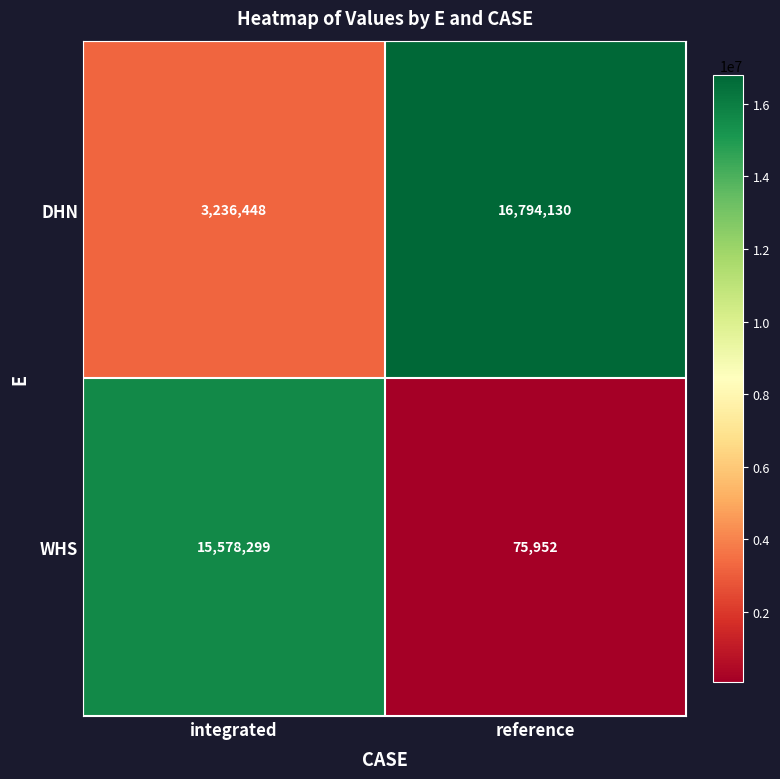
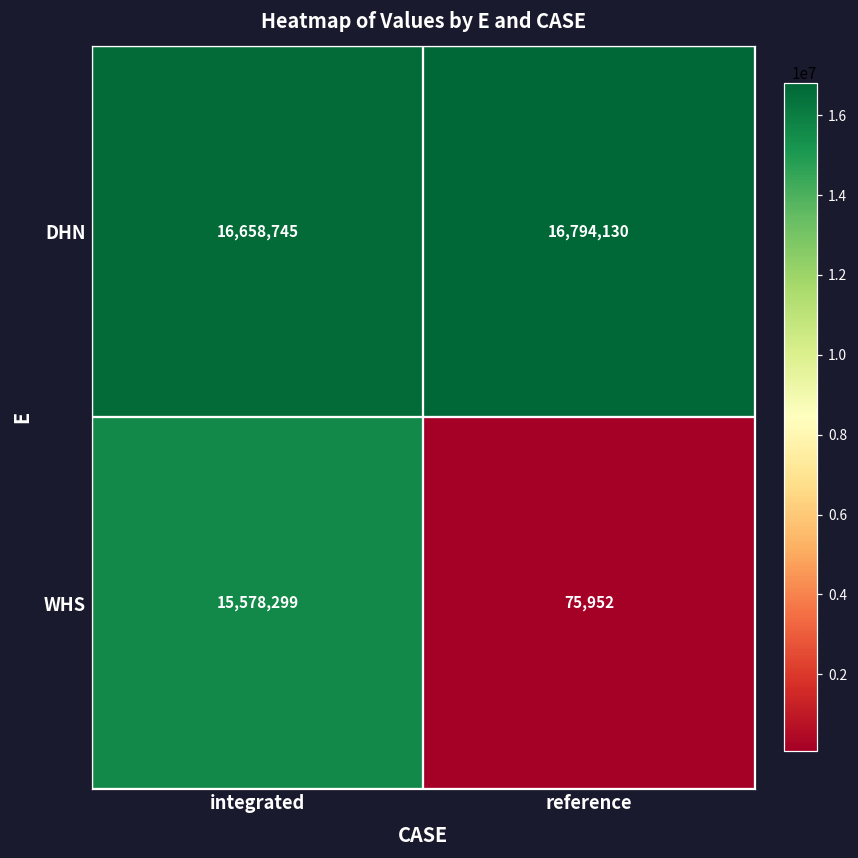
  {
    "DHN": {
-     "integrated": "3,236,448",
+     "integrated": "16,658,745",
      "reference": "16,794,130"
    },
    "WHS": {
      "integrated": "15,578,299",
      "reference": "75,952"
    }
  }
